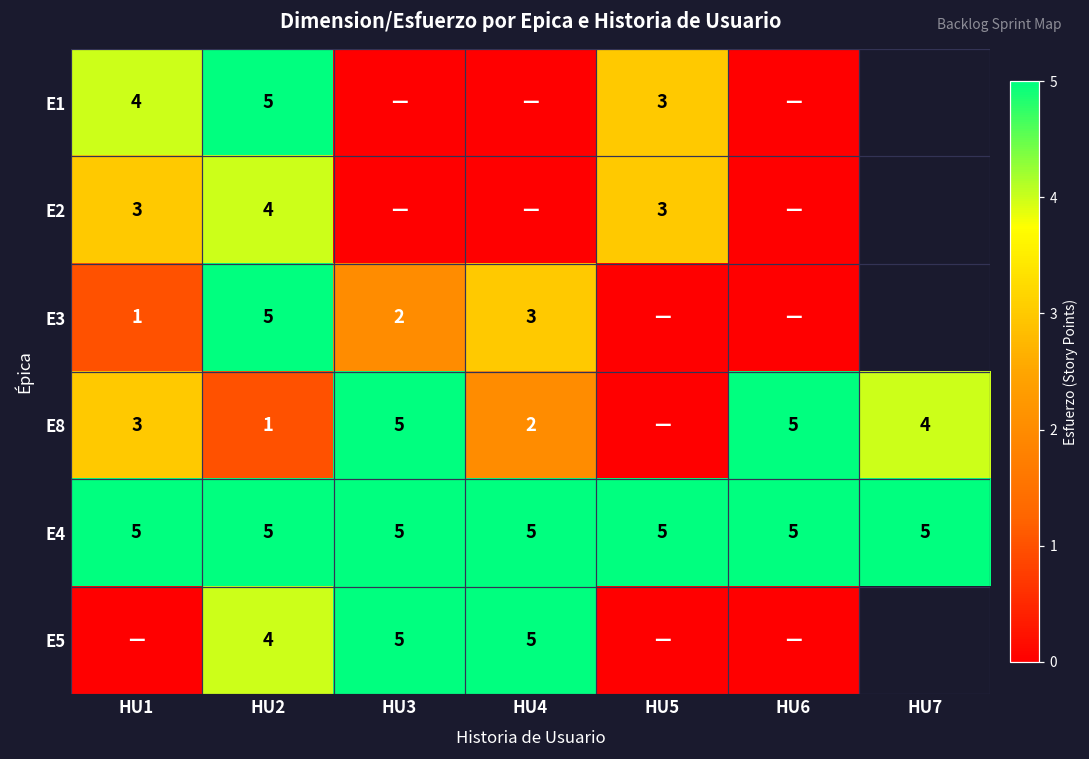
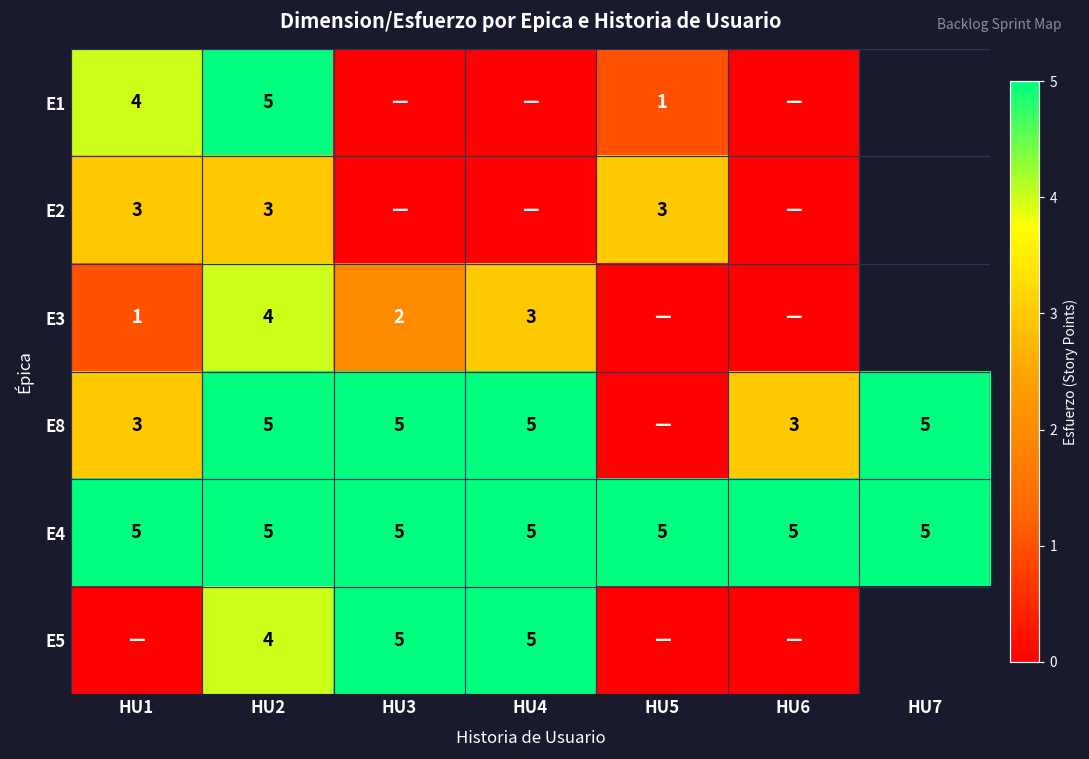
  {
    "E1": {
      "HU1": 4,
      "HU2": 5,
-     "HU5": 3
+     "HU5": 1
    },
    "E2": {
      "HU1": 3,
-     "HU2": 4,
+     "HU2": 3,
      "HU5": 3
    },
    "E3": {
      "HU1": 1,
-     "HU2": 5,
+     "HU2": 4,
      "HU3": 2,
      "HU4": 3
    },
    "E8": {
      "HU1": 3,
-     "HU2": 1,
+     "HU2": 5,
      "HU3": 5,
-     "HU4": 2,
-     "HU6": 5,
-     "HU7": 4
+     "HU4": 5,
+     "HU6": 3,
+     "HU7": 5
    },
    "E4": {
      "HU1": 5,
      "HU2": 5,
      "HU3": 5,
      "HU4": 5,
      "HU5": 5,
      "HU6": 5,
      "HU7": 5
    },
    "E5": {
      "HU2": 4,
      "HU3": 5,
      "HU4": 5
    }
  }
